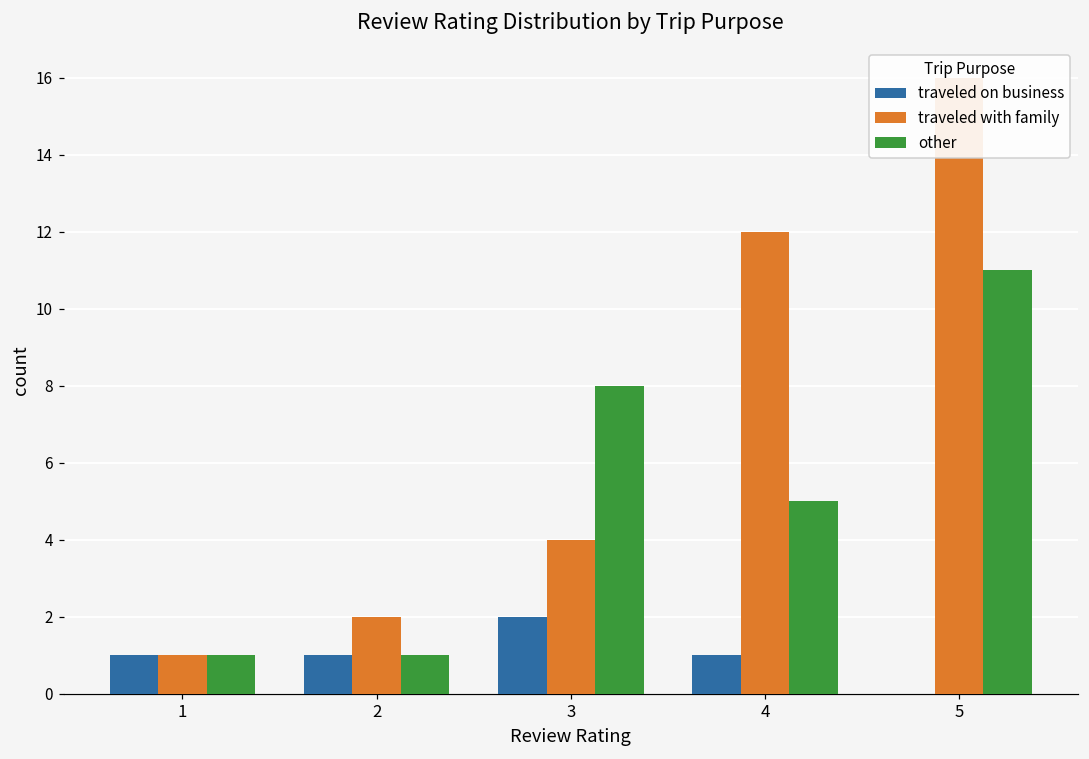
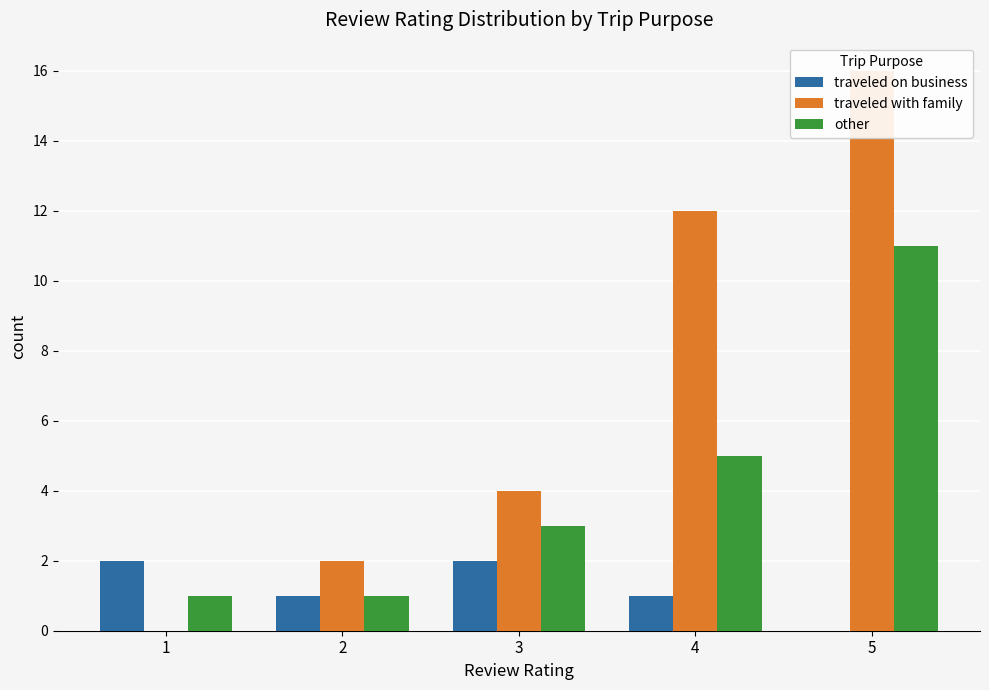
  {
    "traveled on business": {
-     "1": 1,
+     "1": 2,
      "2": 1,
      "3": 2,
      "4": 1,
      "5": 0
    },
    "traveled with family": {
-     "1": 1,
+     "1": 0,
      "2": 2,
      "3": 4,
      "4": 12
    },
    "other": {
      "1": 1,
      "2": 1,
-     "3": 8,
+     "3": 3,
      "4": 5,
      "5": 11
    }
  }
